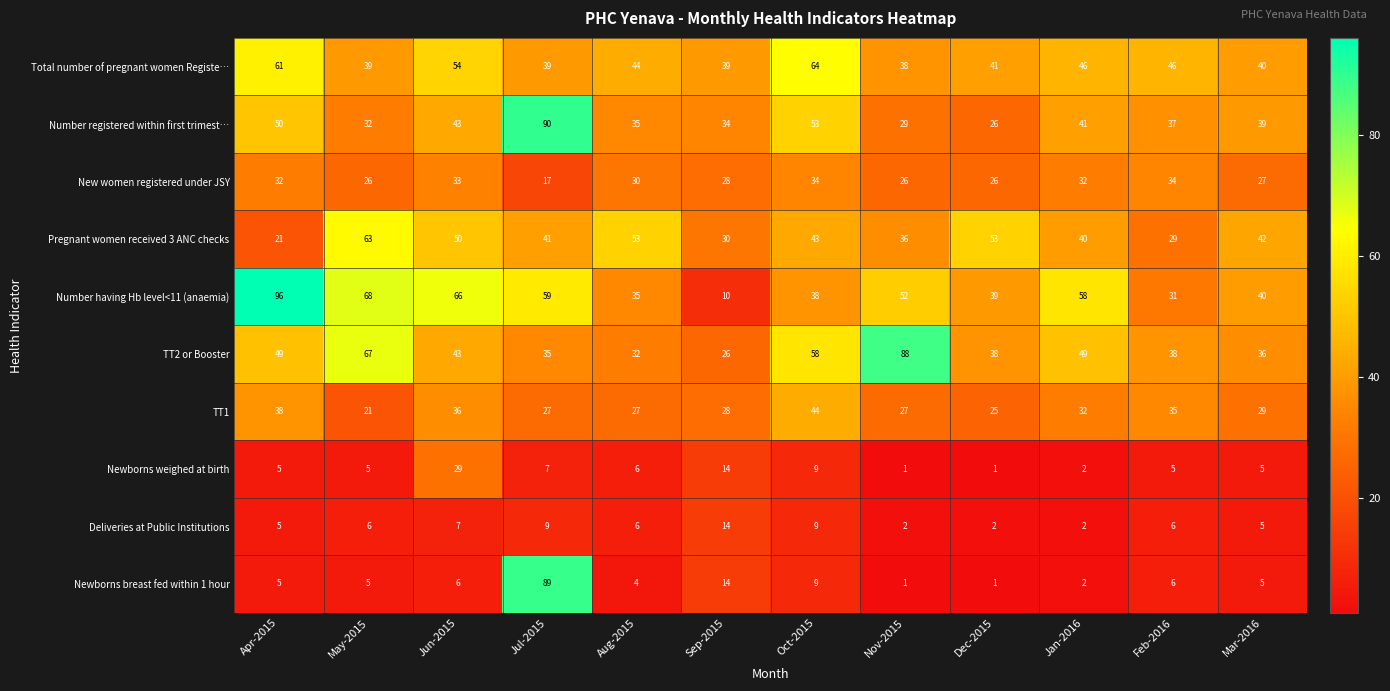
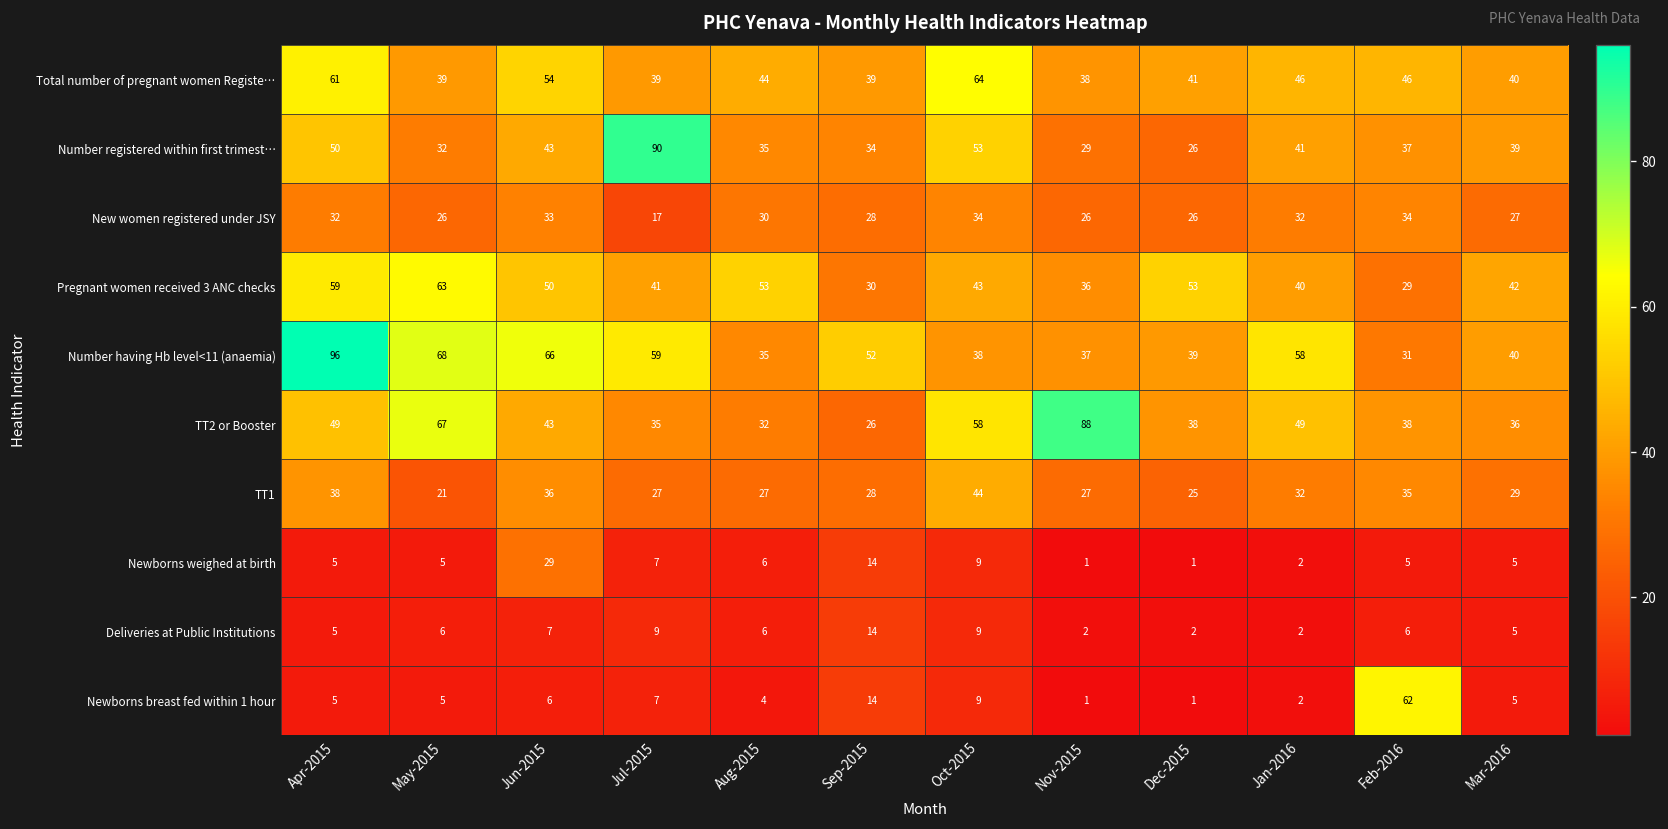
  {
    "Total number of pregnant women Registe…": {
      "Apr-2015": 61,
      "May-2015": 39,
      "Jun-2015": 54,
      "Jul-2015": 39,
      "Aug-2015": 44,
      "Sep-2015": 39,
      "Oct-2015": 64,
      "Nov-2015": 38,
      "Dec-2015": 41,
      "Jan-2016": 46,
      "Feb-2016": 46,
      "Mar-2016": 40
    },
    "Number registered within first trimest…": {
      "Apr-2015": 50,
      "May-2015": 32,
      "Jun-2015": 43,
      "Jul-2015": 90,
      "Aug-2015": 35,
      "Sep-2015": 34,
      "Oct-2015": 53,
      "Nov-2015": 29,
      "Dec-2015": 26,
      "Jan-2016": 41,
      "Feb-2016": 37,
      "Mar-2016": 39
    },
    "New women registered under JSY": {
      "Apr-2015": 32,
      "May-2015": 26,
      "Jun-2015": 33,
      "Jul-2015": 17,
      "Aug-2015": 30,
      "Sep-2015": 28,
      "Oct-2015": 34,
      "Nov-2015": 26,
      "Dec-2015": 26,
      "Jan-2016": 32,
      "Feb-2016": 34,
      "Mar-2016": 27
    },
    "Pregnant women received 3 ANC checks": {
-     "Apr-2015": 21,
+     "Apr-2015": 59,
      "May-2015": 63,
      "Jun-2015": 50,
      "Jul-2015": 41,
      "Aug-2015": 53,
      "Sep-2015": 30,
      "Oct-2015": 43,
      "Nov-2015": 36,
      "Dec-2015": 53,
      "Jan-2016": 40,
      "Feb-2016": 29,
      "Mar-2016": 42
    },
    "Number having Hb level<11 (anaemia)": {
      "Apr-2015": 96,
      "May-2015": 68,
      "Jun-2015": 66,
      "Jul-2015": 59,
      "Aug-2015": 35,
-     "Sep-2015": 10,
+     "Sep-2015": 52,
      "Oct-2015": 38,
-     "Nov-2015": 52,
+     "Nov-2015": 37,
      "Dec-2015": 39,
      "Jan-2016": 58,
      "Feb-2016": 31,
      "Mar-2016": 40
    },
    "TT2 or Booster": {
      "Apr-2015": 49,
      "May-2015": 67,
      "Jun-2015": 43,
      "Jul-2015": 35,
      "Aug-2015": 32,
      "Sep-2015": 26,
      "Oct-2015": 58,
      "Nov-2015": 88,
      "Dec-2015": 38,
      "Jan-2016": 49,
      "Feb-2016": 38,
      "Mar-2016": 36
    },
    "TT1": {
      "Apr-2015": 38,
      "May-2015": 21,
      "Jun-2015": 36,
      "Jul-2015": 27,
      "Aug-2015": 27,
      "Sep-2015": 28,
      "Oct-2015": 44,
      "Nov-2015": 27,
      "Dec-2015": 25,
      "Jan-2016": 32,
      "Feb-2016": 35,
      "Mar-2016": 29
    },
    "Newborns weighed at birth": {
      "Apr-2015": 5,
      "May-2015": 5,
      "Jun-2015": 29,
      "Jul-2015": 7,
      "Aug-2015": 6,
      "Sep-2015": 14,
      "Oct-2015": 9,
      "Nov-2015": 1,
      "Dec-2015": 1,
      "Jan-2016": 2,
      "Feb-2016": 5,
      "Mar-2016": 5
    },
    "Deliveries at Public Institutions": {
      "Apr-2015": 5,
      "May-2015": 6,
      "Jun-2015": 7,
      "Jul-2015": 9,
      "Aug-2015": 6,
      "Sep-2015": 14,
      "Oct-2015": 9,
      "Nov-2015": 2,
      "Dec-2015": 2,
      "Jan-2016": 2,
      "Feb-2016": 6,
      "Mar-2016": 5
    },
    "Newborns breast fed within 1 hour": {
      "Apr-2015": 5,
      "May-2015": 5,
      "Jun-2015": 6,
-     "Jul-2015": 89,
+     "Jul-2015": 7,
      "Aug-2015": 4,
      "Sep-2015": 14,
      "Oct-2015": 9,
      "Nov-2015": 1,
      "Dec-2015": 1,
      "Jan-2016": 2,
-     "Feb-2016": 6,
+     "Feb-2016": 62,
      "Mar-2016": 5
    }
  }
